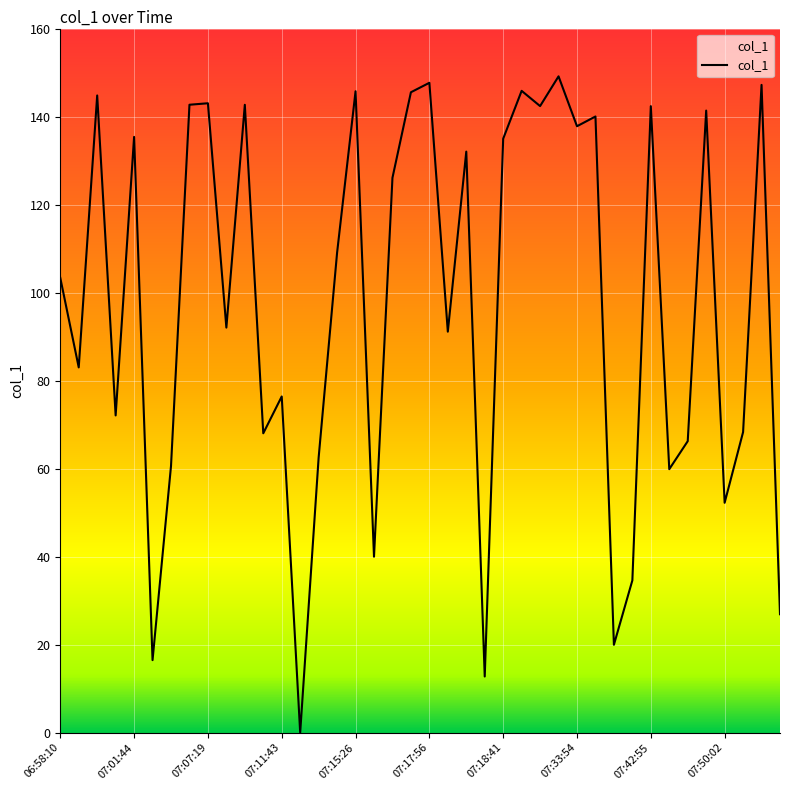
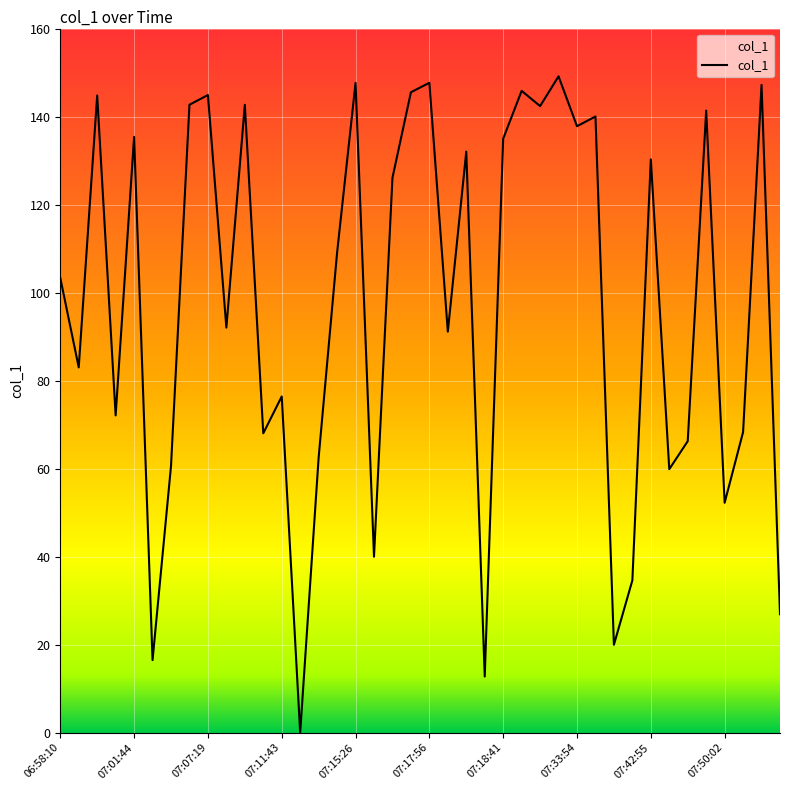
  {
    "06:58:10": 103,
    "07:01:44": 135,
-   "07:07:19": 143,
+   "07:07:19": 145,
    "07:11:43": 76,
-   "07:15:26": 146,
+   "07:15:26": 148,
    "07:18:41": 135,
    "07:33:54": 138,
-   "07:42:55": 142,
+   "07:42:55": 130,
    "07:50:02": 52
  }
